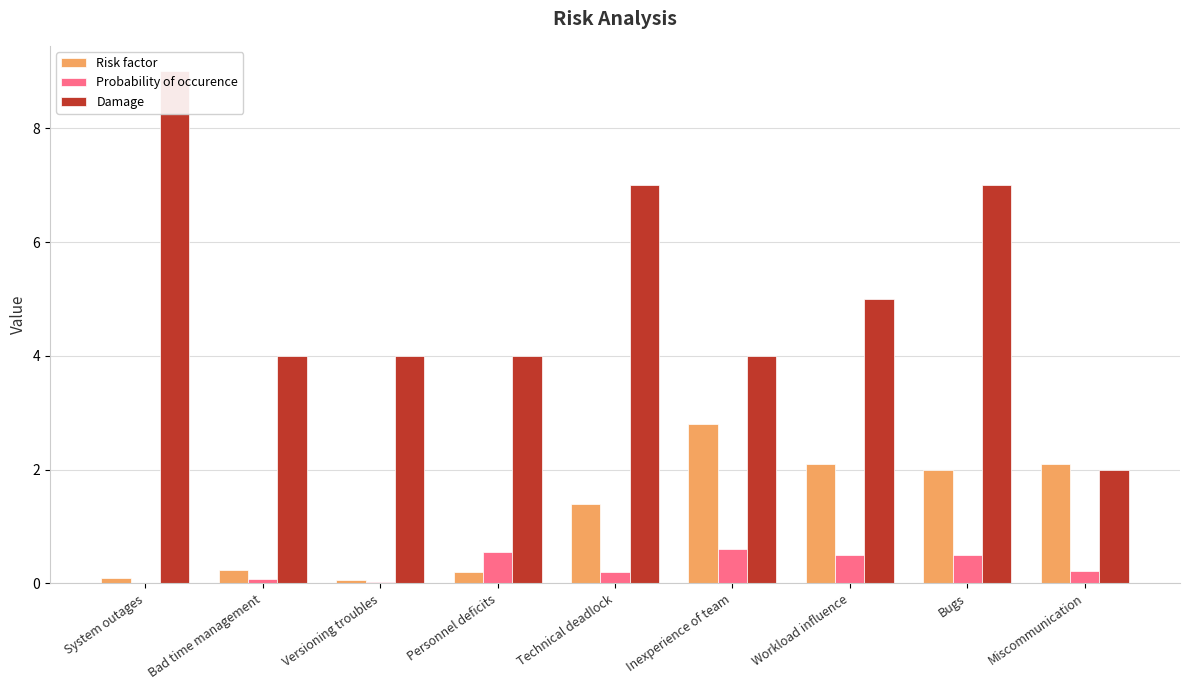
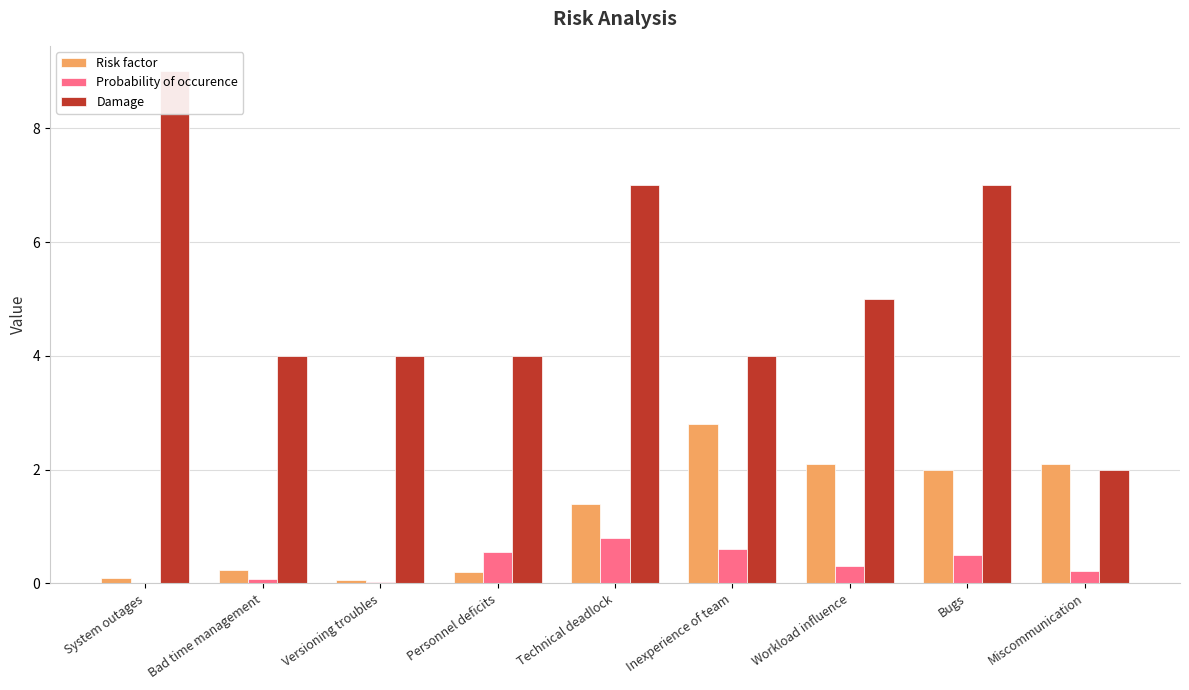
  {
    "Risk factor": {
      "System outages": 0.1,
      "Bad time management": 0.2,
      "Versioning troubles": 0.1,
      "Personnel deficits": 0.2,
      "Technical deadlock": 1.4,
      "Inexperience of team": 2.8,
      "Workload influence": 2.1,
      "Bugs": 2.0,
      "Miscommunication": 2.1
    },
    "Probability of occurence": {
      "Bad time management": 0.1,
      "Personnel deficits": 0.6,
-     "Technical deadlock": 0.2,
+     "Technical deadlock": 0.8,
      "Inexperience of team": 0.6,
-     "Workload influence": 0.5,
+     "Workload influence": 0.3,
      "Bugs": 0.5,
      "Miscommunication": 0.2
    },
    "Damage": {
      "Bad time management": 4.0,
      "Versioning troubles": 4.0,
      "Personnel deficits": 4.0,
      "Technical deadlock": 7.0,
      "Inexperience of team": 4.0,
      "Workload influence": 5.0,
      "Bugs": 7.0,
      "Miscommunication": 2.0
    }
  }
